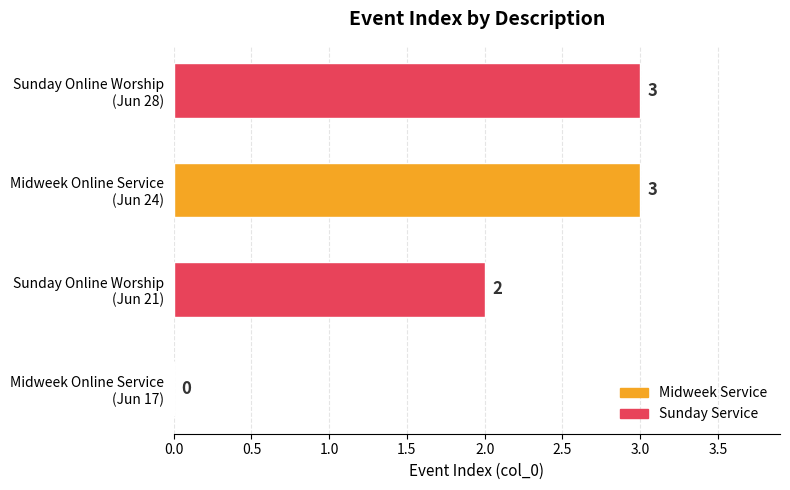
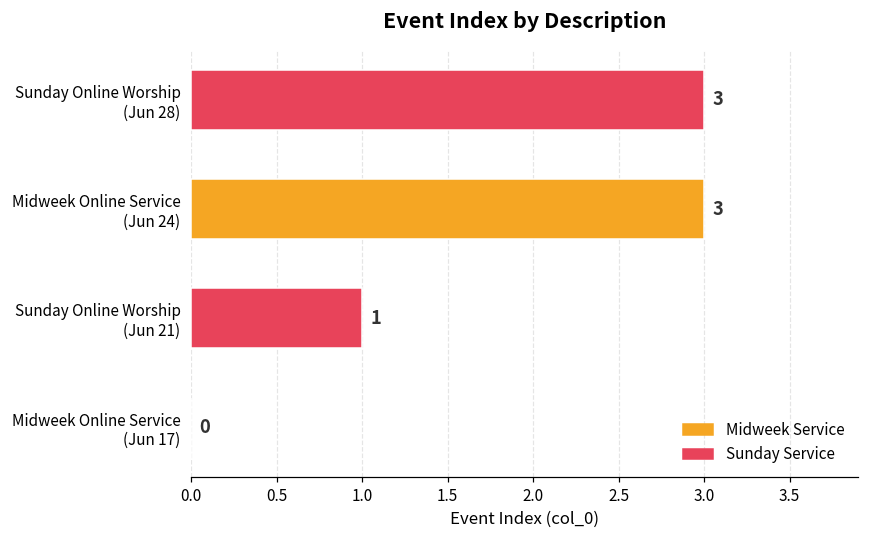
  {
    "Sunday Online Worship (Jun 28)": 3,
    "Midweek Online Service (Jun 24)": 3,
-   "Sunday Online Worship (Jun 21)": 2,
+   "Sunday Online Worship (Jun 21)": 1,
    "Midweek Online Service (Jun 17)": 0
  }
